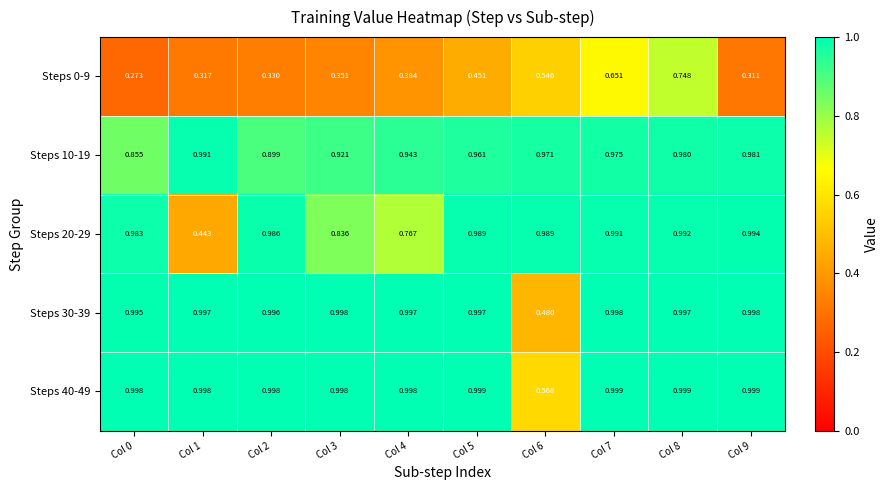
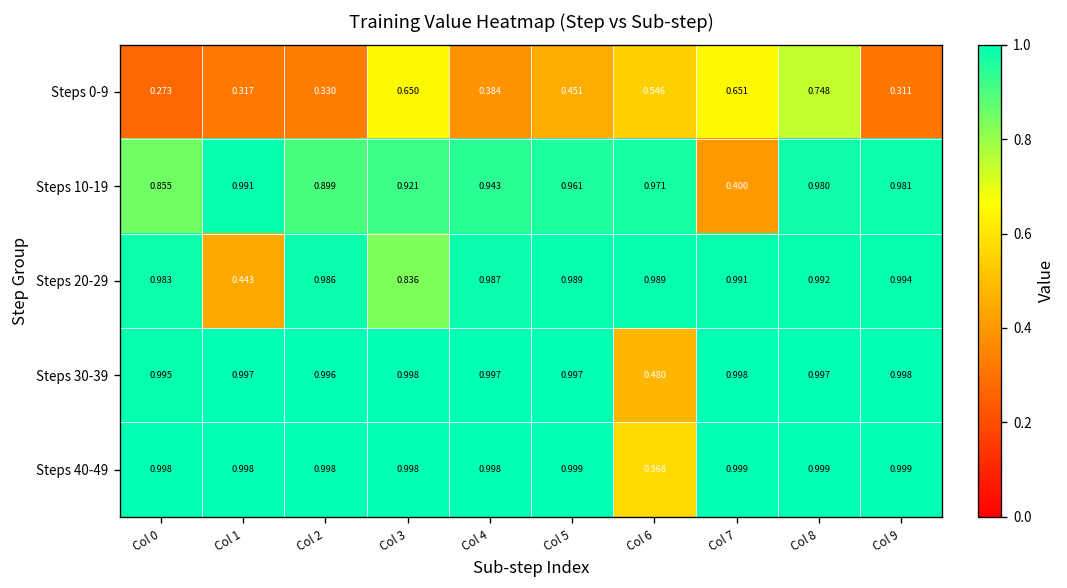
  {
    "Steps 0-9": {
      "Col 0": 0.273,
      "Col 1": 0.317,
      "Col 2": 0.330,
-     "Col 3": 0.351,
+     "Col 3": 0.650,
      "Col 4": 0.384,
      "Col 5": 0.451,
      "Col 6": 0.546,
      "Col 7": 0.651,
      "Col 8": 0.748,
      "Col 9": 0.311
    },
    "Steps 10-19": {
      "Col 0": 0.855,
      "Col 1": 0.991,
      "Col 2": 0.899,
      "Col 3": 0.921,
      "Col 4": 0.943,
      "Col 5": 0.961,
      "Col 6": 0.971,
-     "Col 7": 0.975,
+     "Col 7": 0.400,
      "Col 8": 0.980,
      "Col 9": 0.981
    },
    "Steps 20-29": {
      "Col 0": 0.983,
      "Col 1": 0.443,
      "Col 2": 0.986,
      "Col 3": 0.836,
-     "Col 4": 0.767,
+     "Col 4": 0.987,
      "Col 5": 0.989,
      "Col 6": 0.989,
      "Col 7": 0.991,
      "Col 8": 0.992,
      "Col 9": 0.994
    },
    "Steps 30-39": {
      "Col 0": 0.995,
      "Col 1": 0.997,
      "Col 2": 0.996,
      "Col 3": 0.998,
      "Col 4": 0.997,
      "Col 5": 0.997,
      "Col 6": 0.480,
      "Col 7": 0.998,
      "Col 8": 0.997,
      "Col 9": 0.998
    },
    "Steps 40-49": {
      "Col 0": 0.998,
      "Col 1": 0.998,
      "Col 2": 0.998,
      "Col 3": 0.998,
      "Col 4": 0.998,
      "Col 5": 0.999,
      "Col 6": 0.568,
      "Col 7": 0.999,
      "Col 8": 0.999,
      "Col 9": 0.999
    }
  }
